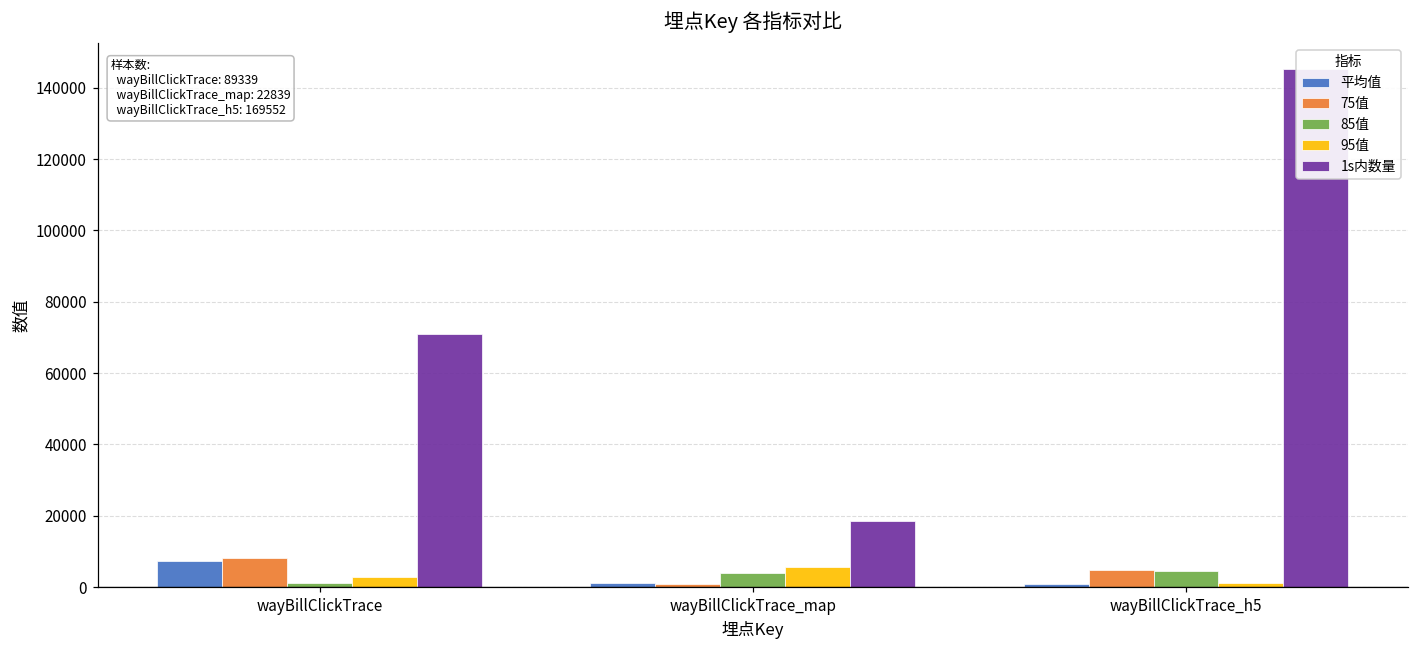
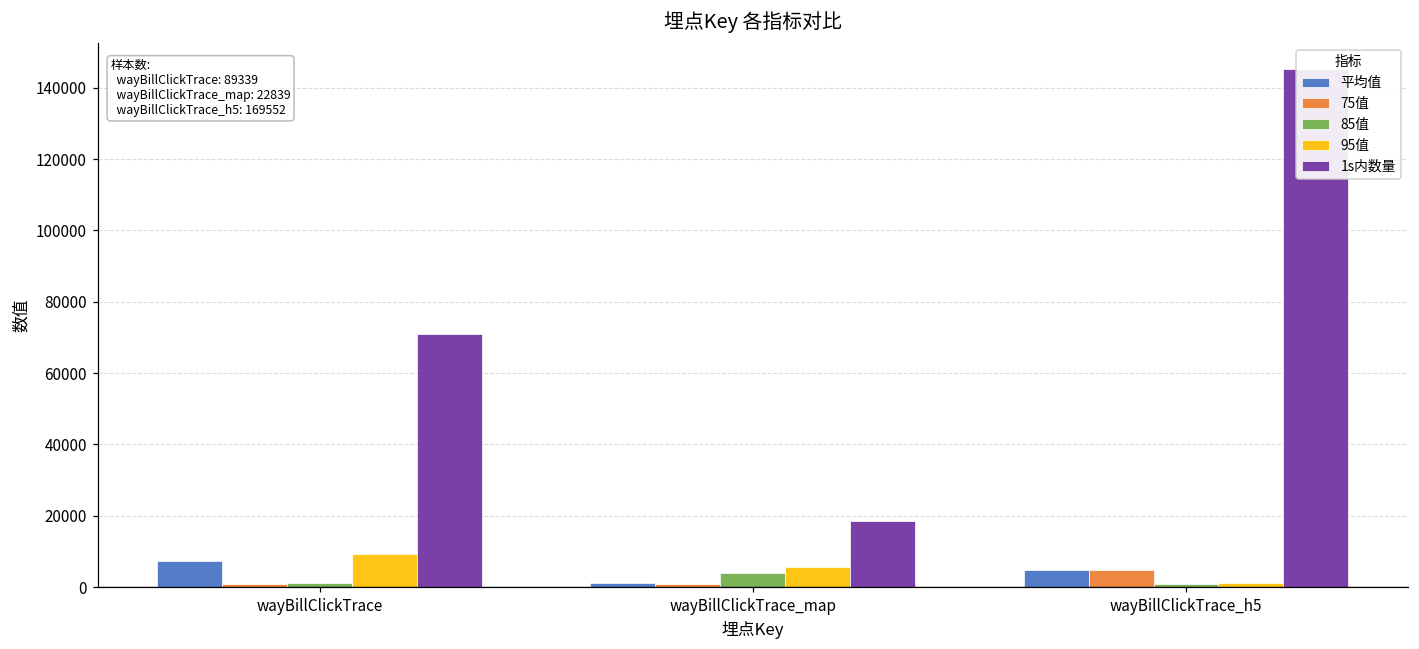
  {
    "平均值": {
      "wayBillClickTrace": 7000,
      "wayBillClickTrace_map": 1000,
-     "wayBillClickTrace_h5": 1000
+     "wayBillClickTrace_h5": 5000
    },
    "75值": {
-     "wayBillClickTrace": 8000,
+     "wayBillClickTrace": 1000,
      "wayBillClickTrace_map": 1000,
      "wayBillClickTrace_h5": 5000
    },
    "85值": {
      "wayBillClickTrace": 1000,
      "wayBillClickTrace_map": 4000,
-     "wayBillClickTrace_h5": 4000
+     "wayBillClickTrace_h5": 1000
    },
    "95值": {
-     "wayBillClickTrace": 3000,
+     "wayBillClickTrace": 9000,
      "wayBillClickTrace_map": 5000,
      "wayBillClickTrace_h5": 1000
    },
    "1s内数量": {
      "wayBillClickTrace": 71000,
      "wayBillClickTrace_map": 18000
    }
  }
